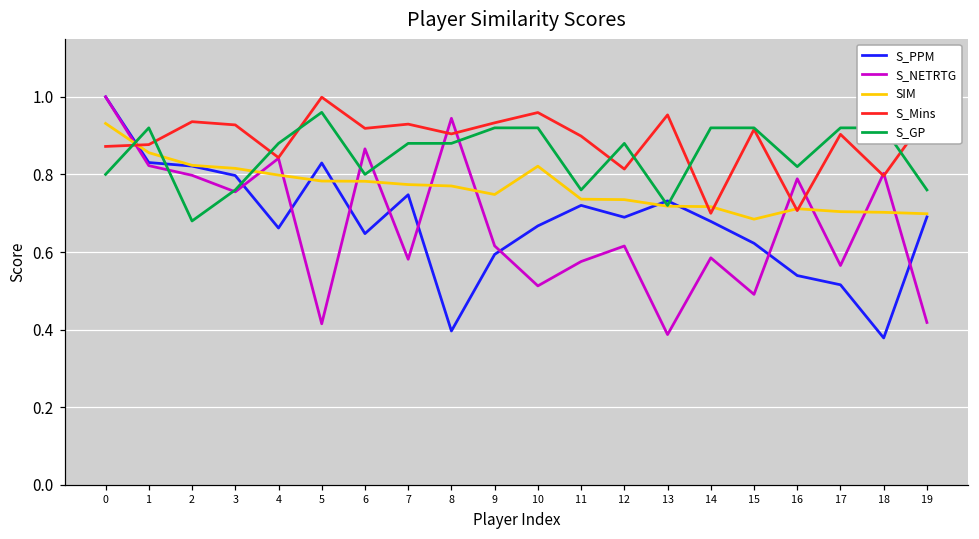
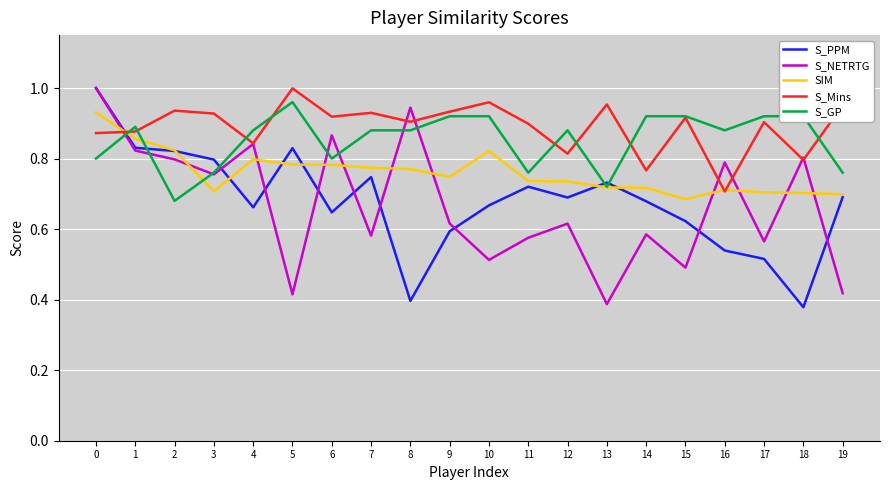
  {
    "S_PPM": {
      "1": 0.83,
      "3": 0.80,
      "4": 0.66,
      "5": 0.83,
      "6": 0.65,
      "7": 0.75,
      "8": 0.40,
      "9": 0.59,
      "10": 0.67,
      "11": 0.72,
      "12": 0.69,
      "13": 0.73,
      "14": 0.68,
      "15": 0.62,
      "16": 0.54,
      "17": 0.52,
      "18": 0.38,
      "19": 0.69
    },
    "S_NETRTG": {
      "1": 0.82,
      "2": 0.80,
      "5": 0.42,
      "6": 0.87,
      "7": 0.58,
      "8": 0.94,
      "9": 0.62,
      "10": 0.51,
      "11": 0.58,
      "12": 0.62,
      "13": 0.39,
      "14": 0.59,
      "15": 0.49,
      "16": 0.79,
      "17": 0.57,
      "19": 0.42
    },
    "SIM": {
      "0": 0.93,
      "1": 0.86,
-     "3": 0.82,
+     "3": 0.71,
      "4": 0.80,
      "5": 0.78,
      "6": 0.78,
      "7": 0.77,
      "8": 0.77,
      "9": 0.75,
      "10": 0.82,
      "11": 0.74,
      "12": 0.74,
      "14": 0.72,
      "15": 0.68,
      "17": 0.70,
      "18": 0.70,
      "19": 0.70
    },
    "S_Mins": {
      "0": 0.87,
      "1": 0.88,
      "2": 0.94,
      "3": 0.93,
      "5": 1.00,
      "6": 0.92,
      "7": 0.93,
      "8": 0.90,
      "9": 0.93,
      "10": 0.96,
      "11": 0.90,
      "12": 0.81,
      "13": 0.95,
-     "14": 0.70,
+     "14": 0.77,
      "17": 0.90
    },
    "S_GP": {
      "0": 0.80,
-     "1": 0.92,
+     "1": 0.89,
      "2": 0.68,
      "4": 0.88,
      "5": 0.96,
      "6": 0.80,
      "7": 0.88,
      "8": 0.88,
      "9": 0.92,
      "10": 0.92,
      "11": 0.76,
      "12": 0.88,
      "14": 0.92,
-     "16": 0.82,
+     "16": 0.88,
      "17": 0.92,
      "19": 0.76
    }
  }
